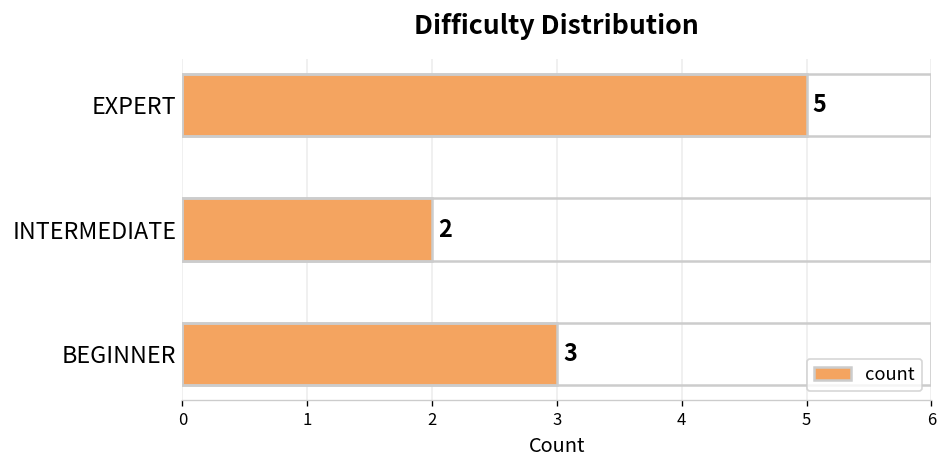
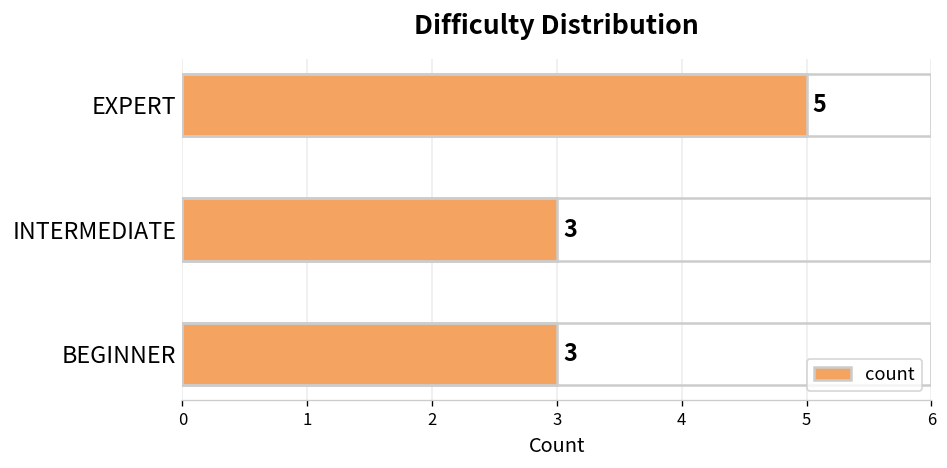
  {
    "EXPERT": 5,
-   "INTERMEDIATE": 2,
+   "INTERMEDIATE": 3,
    "BEGINNER": 3
  }
